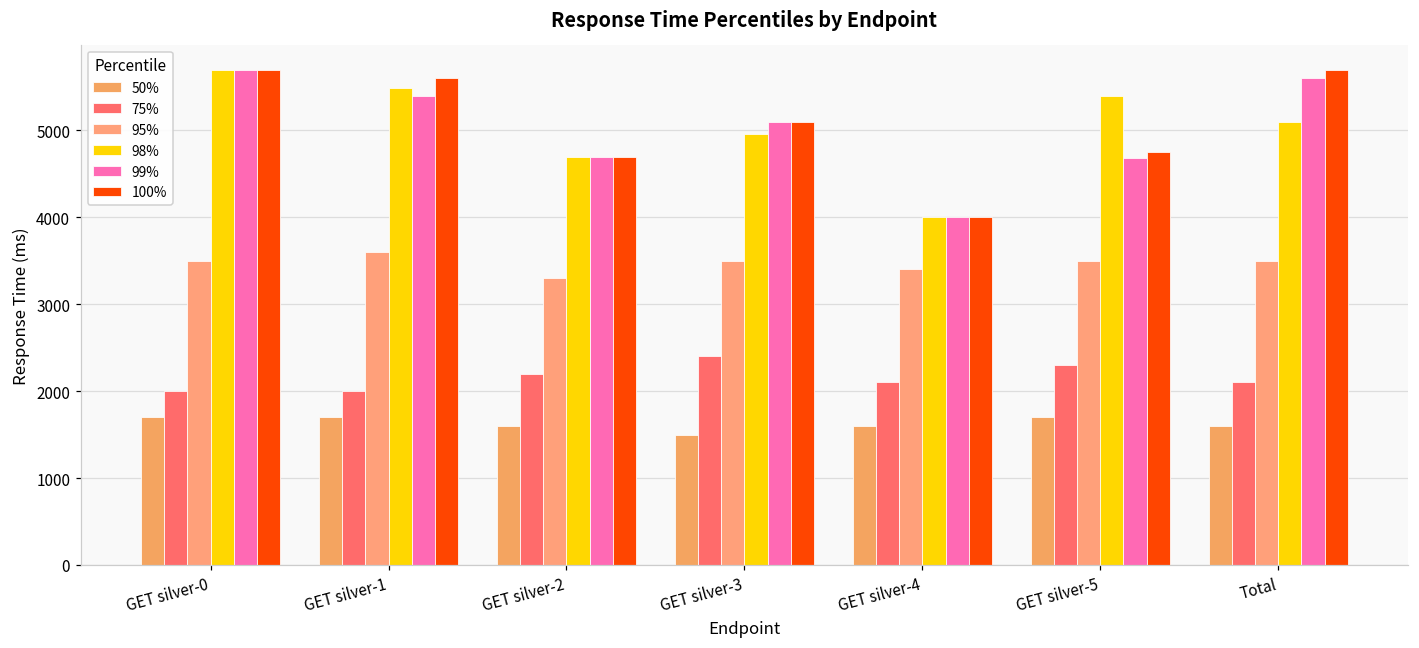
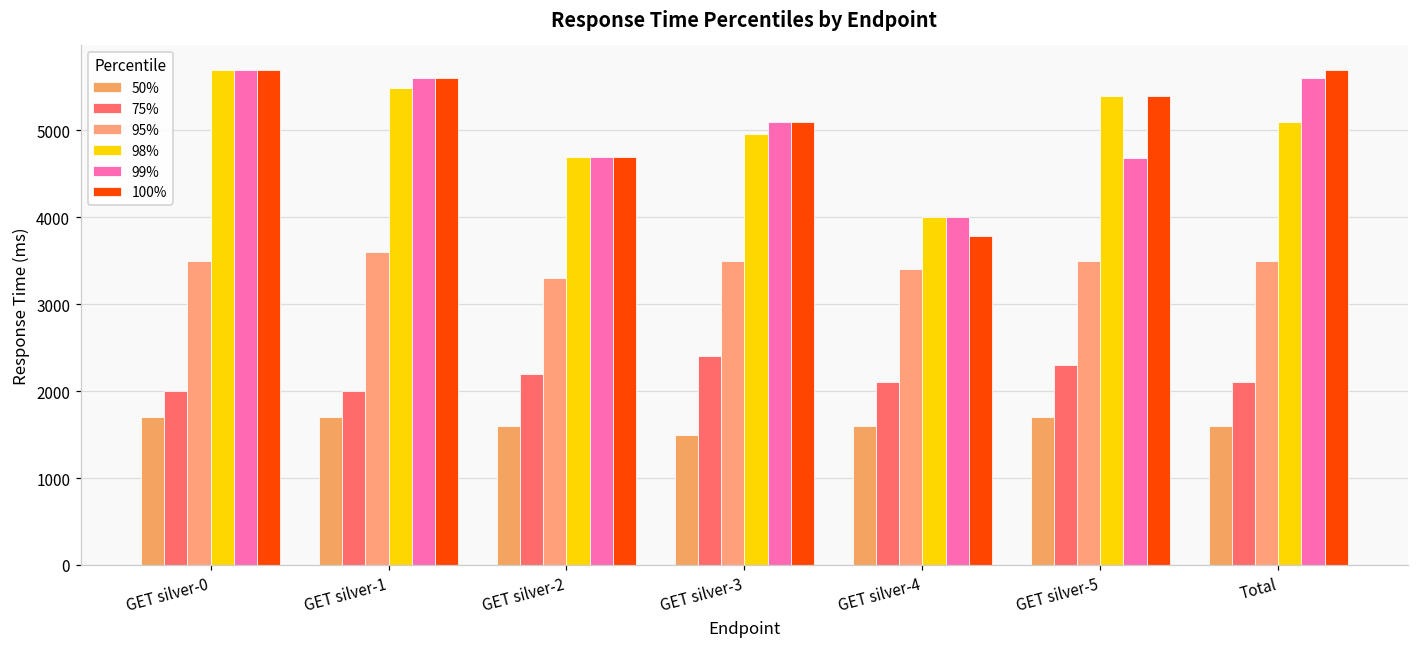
  {
    "98%": {
      "GET silver-0": 5700,
      "GET silver-1": 5500,
      "GET silver-2": 4700,
      "GET silver-3": 5000,
      "GET silver-4": 4000,
      "GET silver-5": 5400,
      "Total": 5100
    },
    "99%": {
      "GET silver-0": 5700,
-     "GET silver-1": 5400,
+     "GET silver-1": 5600,
      "GET silver-2": 4700,
      "GET silver-3": 5100,
      "GET silver-4": 4000,
      "GET silver-5": 4700,
      "Total": 5600
    },
    "100%": {
      "GET silver-0": 5700,
      "GET silver-1": 5600,
      "GET silver-2": 4700,
      "GET silver-3": 5100,
-     "GET silver-4": 4000,
-     "GET silver-5": 4800,
+     "GET silver-4": 3800,
+     "GET silver-5": 5400,
      "Total": 5700
    }
  }
